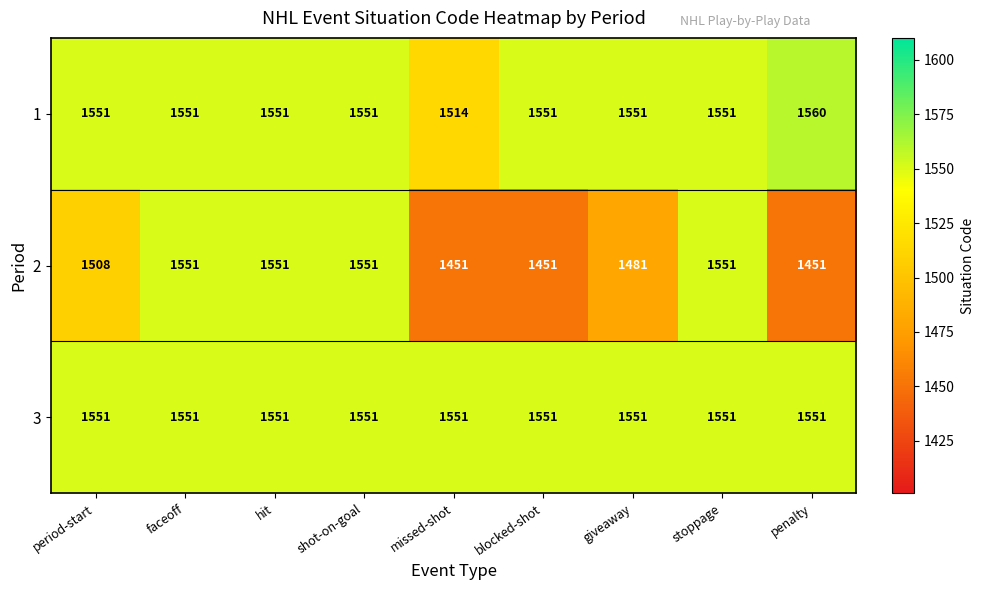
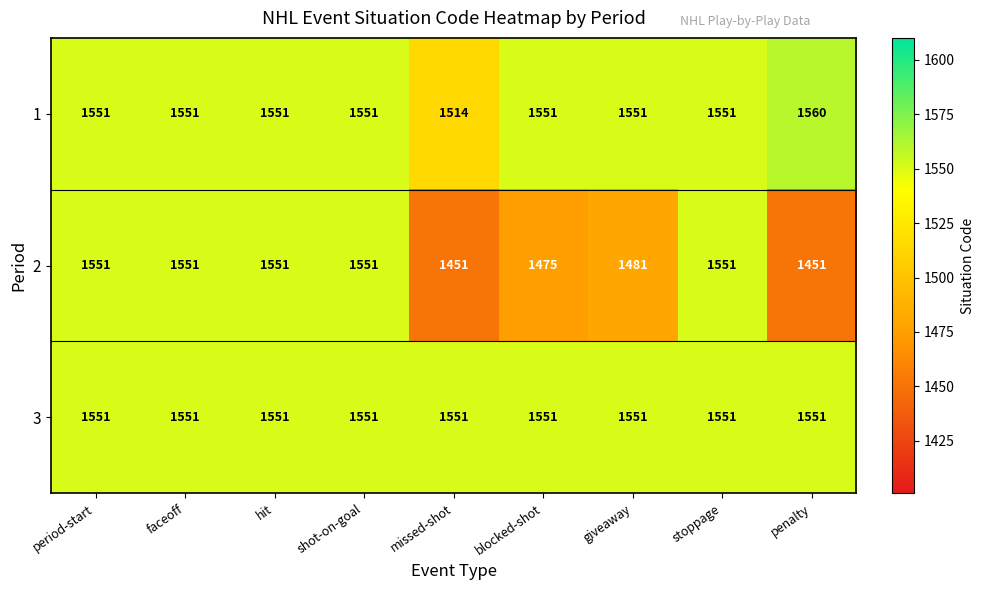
  {
    "1": {
      "period-start": 1551,
      "faceoff": 1551,
      "hit": 1551,
      "shot-on-goal": 1551,
      "missed-shot": 1514,
      "blocked-shot": 1551,
      "giveaway": 1551,
      "stoppage": 1551,
      "penalty": 1560
    },
    "2": {
-     "period-start": 1508,
+     "period-start": 1551,
      "faceoff": 1551,
      "hit": 1551,
      "shot-on-goal": 1551,
      "missed-shot": 1451,
-     "blocked-shot": 1451,
+     "blocked-shot": 1475,
      "giveaway": 1481,
      "stoppage": 1551,
      "penalty": 1451
    },
    "3": {
      "period-start": 1551,
      "faceoff": 1551,
      "hit": 1551,
      "shot-on-goal": 1551,
      "missed-shot": 1551,
      "blocked-shot": 1551,
      "giveaway": 1551,
      "stoppage": 1551,
      "penalty": 1551
    }
  }
